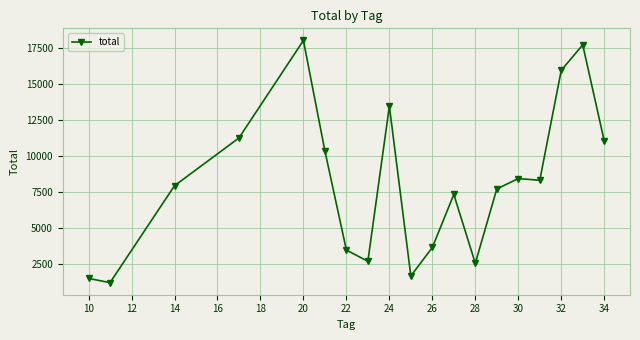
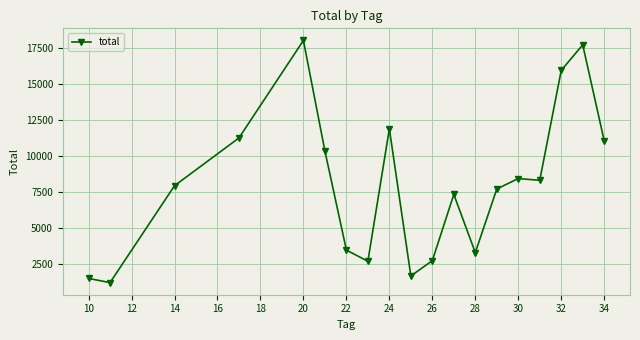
  {
    "10": 1500,
    "14": 8000,
    "20": 18000,
    "22": 3500,
-   "24": 13500,
-   "26": 3700,
-   "28": 2600,
+   "24": 11900,
+   "26": 2700,
+   "28": 3300,
    "30": 8500,
    "32": 16000,
    "34": 11100
  }
